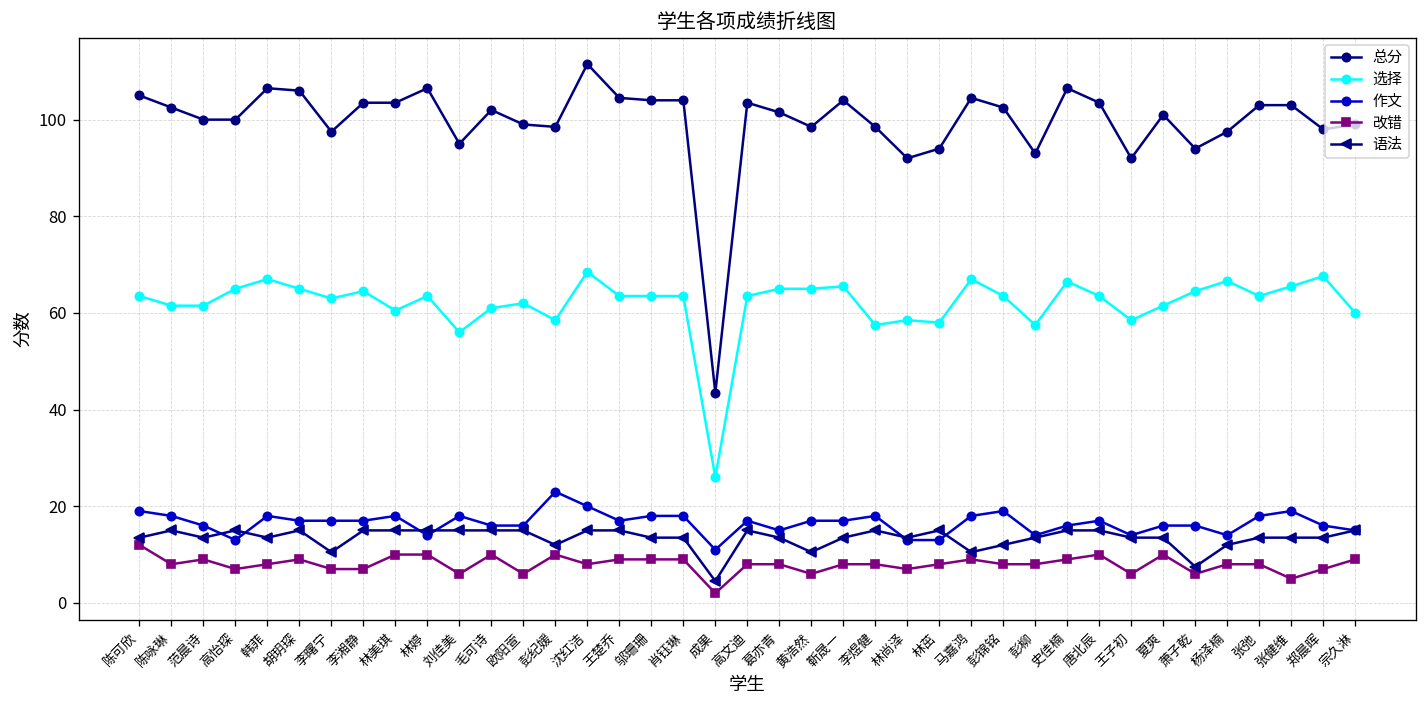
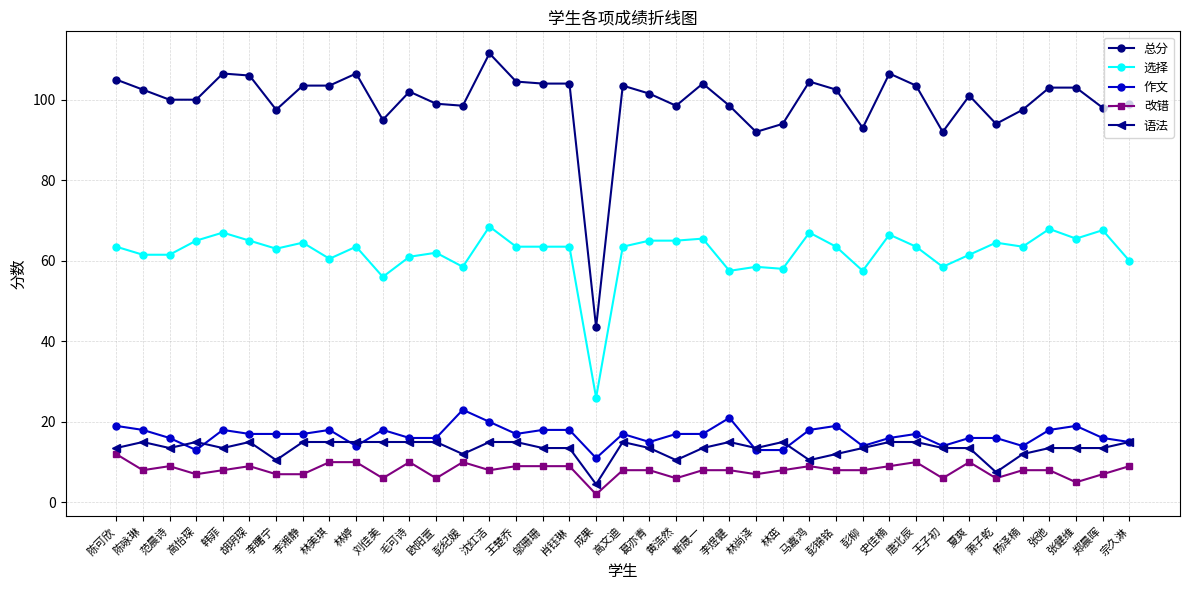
  {
    "选择": {
      "陈可欣": 64,
      "陈咏琳": 62,
      "范晨诗": 62,
      "高怡琛": 65,
      "韩菲": 67,
      "胡玥琛": 65,
      "李曙宁": 63,
      "李湘静": 65,
      "林美琪": 61,
      "林婷": 64,
      "刘佳美": 56,
      "毛可诗": 61,
      "欧阳萱": 62,
      "彭纪媛": 59,
      "沈红洁": 69,
      "王楚乔": 64,
      "邬珊珊": 64,
      "肖钰琳": 64,
      "成果": 26,
      "高文迪": 64,
      "葛亦青": 65,
      "黄浩然": 65,
      "靳晟一": 66,
      "李煜健": 58,
      "林尚泽": 59,
      "林茁": 58,
      "马嘉鸿": 67,
      "彭锦铭": 64,
      "彭柳": 58,
      "史佳楠": 67,
      "唐北辰": 64,
      "王子初": 59,
      "夏爽": 62,
      "萧子乾": 65,
-     "杨泽楠": 67,
-     "张弛": 64,
+     "杨泽楠": 64,
+     "张弛": 68,
      "张健维": 66,
      "郑晨晖": 68,
      "宗久淋": 60
    },
    "作文": {
      "陈可欣": 19,
      "陈咏琳": 18,
      "范晨诗": 16,
      "高怡琛": 13,
      "韩菲": 18,
      "胡玥琛": 17,
      "李曙宁": 17,
      "李湘静": 17,
      "林美琪": 18,
      "林婷": 14,
      "刘佳美": 18,
      "毛可诗": 16,
      "欧阳萱": 16,
      "彭纪媛": 23,
      "沈红洁": 20,
      "王楚乔": 17,
      "邬珊珊": 18,
      "肖钰琳": 18,
      "成果": 11,
      "高文迪": 17,
      "葛亦青": 15,
      "黄浩然": 17,
      "靳晟一": 17,
-     "李煜健": 18,
+     "李煜健": 21,
      "林茁": 13,
      "马嘉鸿": 18,
      "彭锦铭": 19,
      "史佳楠": 16,
      "唐北辰": 17,
      "夏爽": 16,
      "萧子乾": 16,
      "杨泽楠": 14,
      "张弛": 18,
      "张健维": 19,
      "郑晨晖": 16
    },
    "改错": {
      "陈可欣": 12,
      "陈咏琳": 8,
      "范晨诗": 9,
      "高怡琛": 7,
      "韩菲": 8,
      "胡玥琛": 9,
      "李曙宁": 7,
      "李湘静": 7,
      "林美琪": 10,
      "林婷": 10,
      "刘佳美": 6,
      "毛可诗": 10,
      "欧阳萱": 6,
      "彭纪媛": 10,
      "沈红洁": 8,
      "王楚乔": 9,
      "邬珊珊": 9,
      "肖钰琳": 9,
      "成果": 2,
      "高文迪": 8,
      "葛亦青": 8,
      "黄浩然": 6,
      "靳晟一": 8,
      "李煜健": 8,
      "林尚泽": 7,
      "林茁": 8,
      "马嘉鸿": 9,
      "彭锦铭": 8,
      "彭柳": 8,
      "史佳楠": 9,
      "唐北辰": 10,
      "王子初": 6,
      "夏爽": 10,
      "萧子乾": 6,
      "杨泽楠": 8,
      "张弛": 8,
      "张健维": 5,
      "郑晨晖": 7,
      "宗久淋": 9
    }
  }
